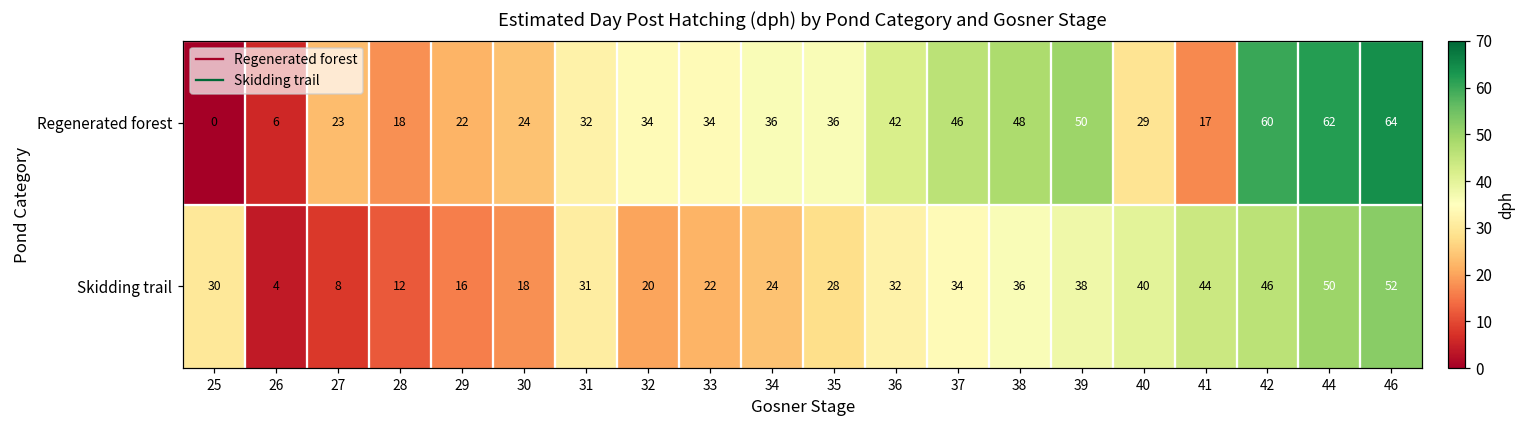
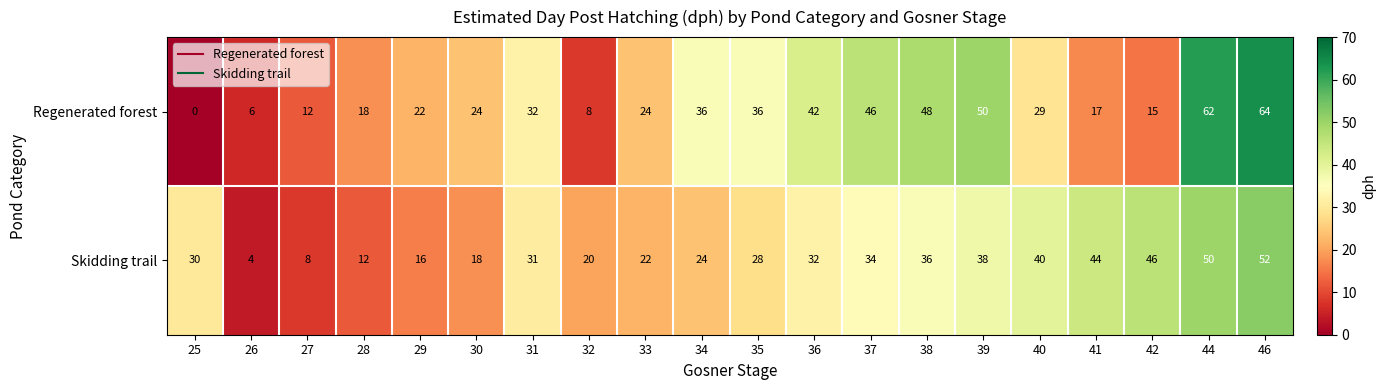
  {
    "Regenerated forest": {
      "25": 0,
      "26": 6,
-     "27": 23,
+     "27": 12,
      "28": 18,
      "29": 22,
      "30": 24,
      "31": 32,
-     "32": 34,
-     "33": 34,
+     "32": 8,
+     "33": 24,
      "34": 36,
      "35": 36,
      "36": 42,
      "37": 46,
      "38": 48,
      "39": 50,
      "40": 29,
      "41": 17,
-     "42": 60,
+     "42": 15,
      "44": 62,
      "46": 64
    },
    "Skidding trail": {
      "25": 30,
      "26": 4,
      "27": 8,
      "28": 12,
      "29": 16,
      "30": 18,
      "31": 31,
      "32": 20,
      "33": 22,
      "34": 24,
      "35": 28,
      "36": 32,
      "37": 34,
      "38": 36,
      "39": 38,
      "40": 40,
      "41": 44,
      "42": 46,
      "44": 50,
      "46": 52
    }
  }
